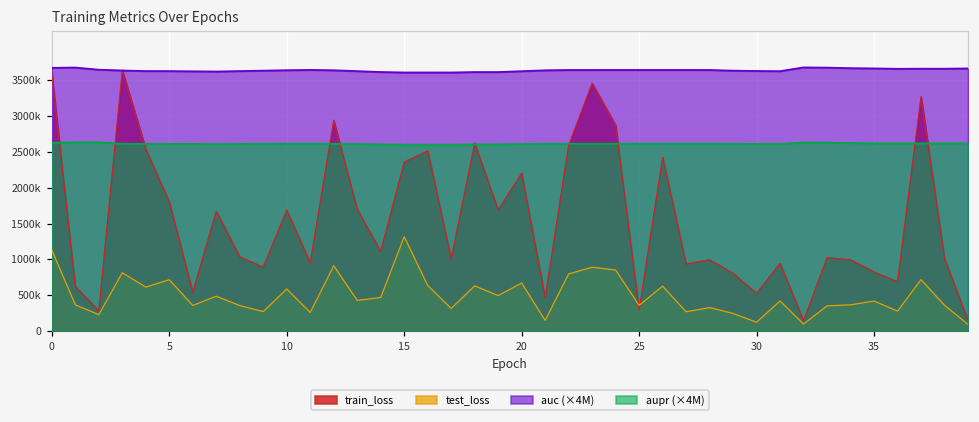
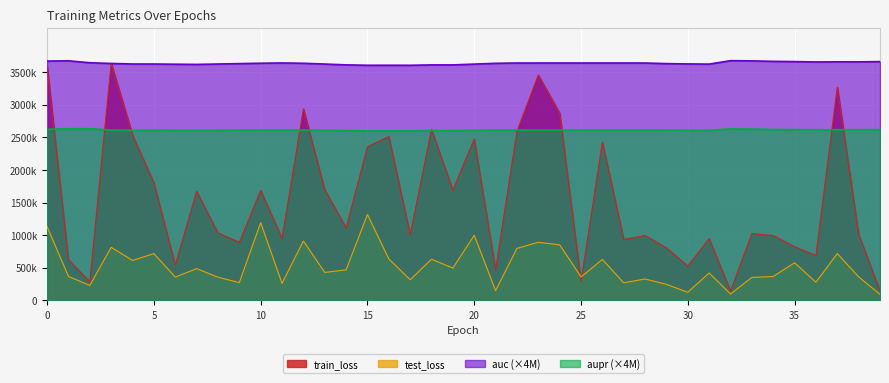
  {
    "train_loss": {
      "0": 3600000,
      "5": 1800000,
      "10": 1700000,
      "15": 2400000,
-     "20": 2200000,
+     "20": 2500000,
      "25": 300000,
      "30": 500000,
      "35": 800000
    },
    "test_loss": {
      "0": 1100000,
      "5": 700000,
-     "10": 600000,
+     "10": 1200000,
      "15": 1300000,
-     "20": 700000,
+     "20": 1000000,
      "25": 400000,
      "30": 100000,
-     "35": 400000
+     "35": 600000
    },
    "auc (×4M)": {
      "0": 3700000,
      "5": 3600000,
      "10": 3600000,
      "15": 3600000,
      "20": 3600000,
      "25": 3600000,
      "30": 3600000,
      "35": 3700000
    },
    "aupr (×4M)": {
      "0": 2600000,
      "5": 2600000,
      "10": 2600000,
      "15": 2600000,
      "20": 2600000,
      "25": 2600000,
      "30": 2600000,
      "35": 2600000
    }
  }
